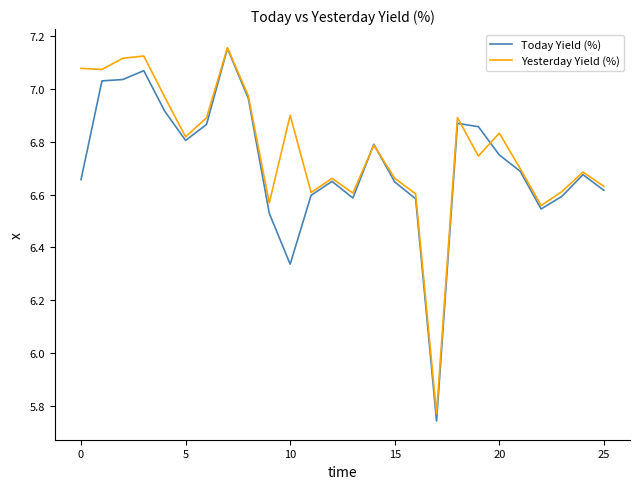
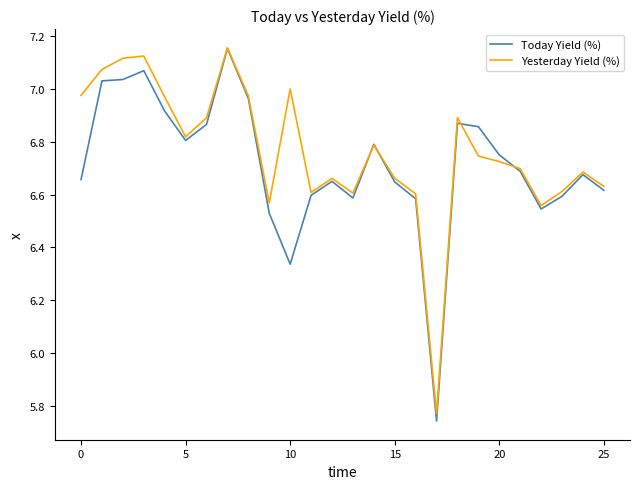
  {
    "Today Yield (%)": {
      "0": 6.66,
      "5": 6.81,
      "10": 6.34,
      "15": 6.65,
      "20": 6.75,
      "25": 6.62
    },
    "Yesterday Yield (%)": {
-     "0": 7.08,
+     "0": 6.98,
      "5": 6.82,
-     "10": 6.9,
+     "10": 7.0,
      "15": 6.66,
-     "20": 6.83,
+     "20": 6.72,
      "25": 6.63
    }
  }
